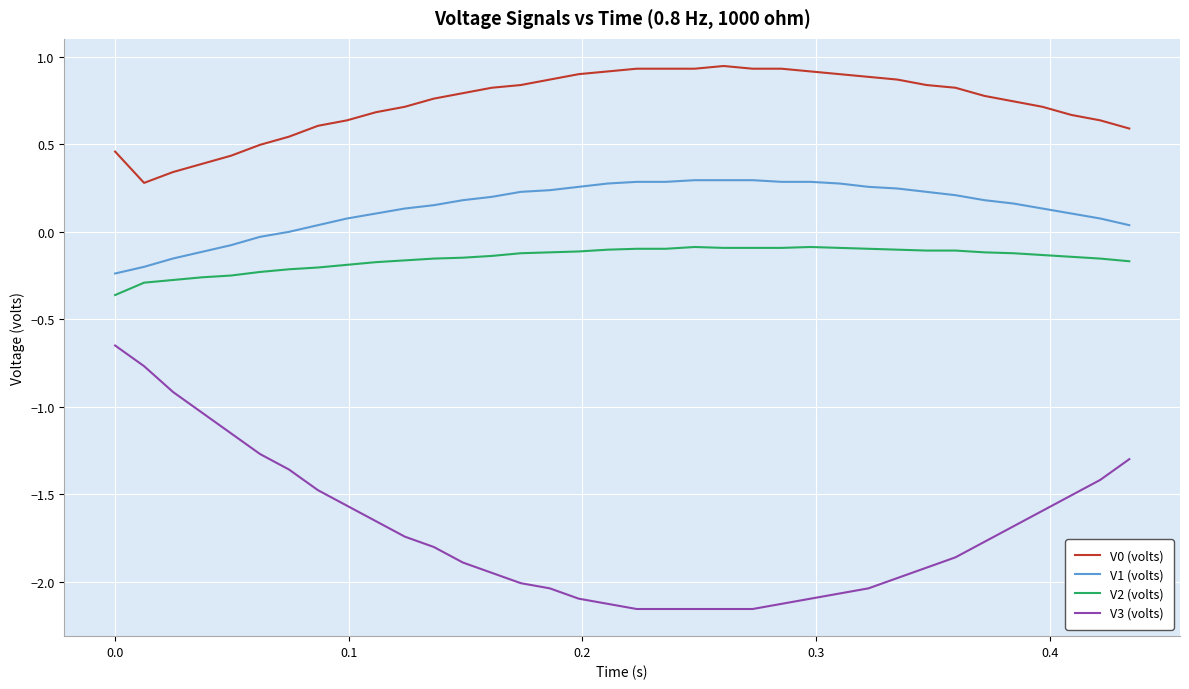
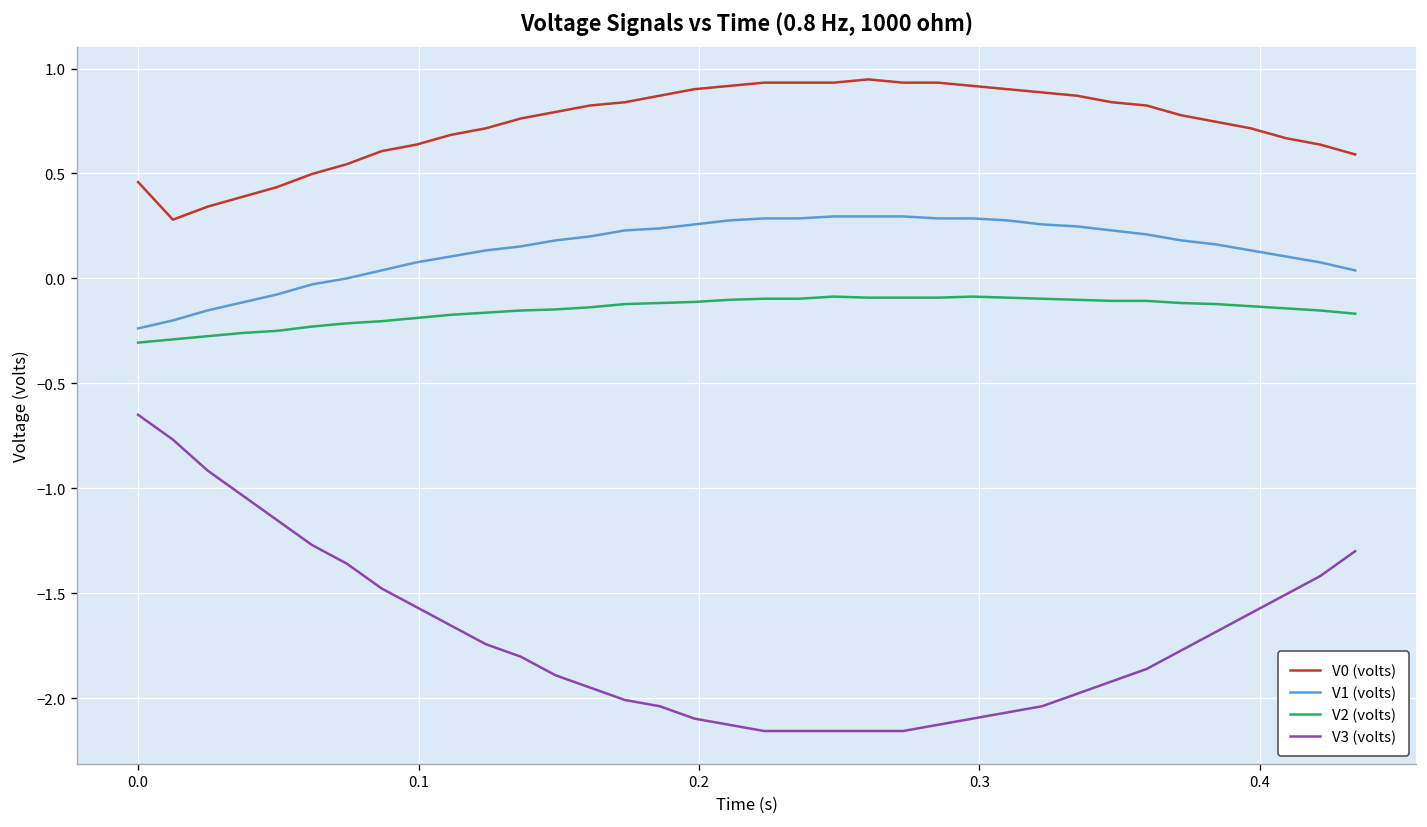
  {
    "V0 (volts)": {
      "0.0": 0.46
    },
    "V1 (volts)": {
      "0.0": -0.24
    },
    "V2 (volts)": {
-     "0.0": -0.36
+     "0.0": -0.31
    },
    "V3 (volts)": {
      "0.0": -0.65
    }
  }
